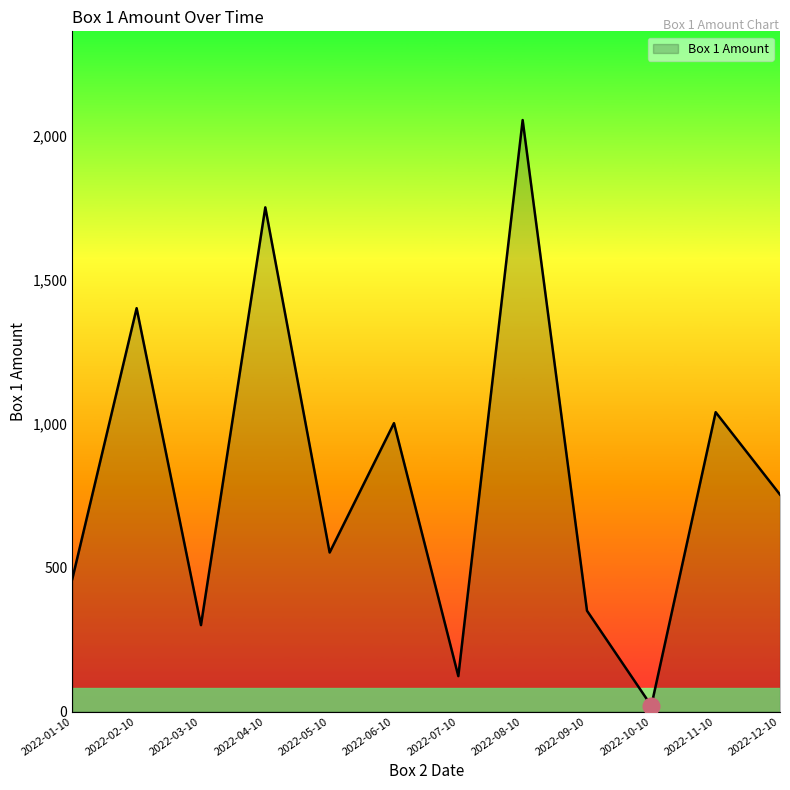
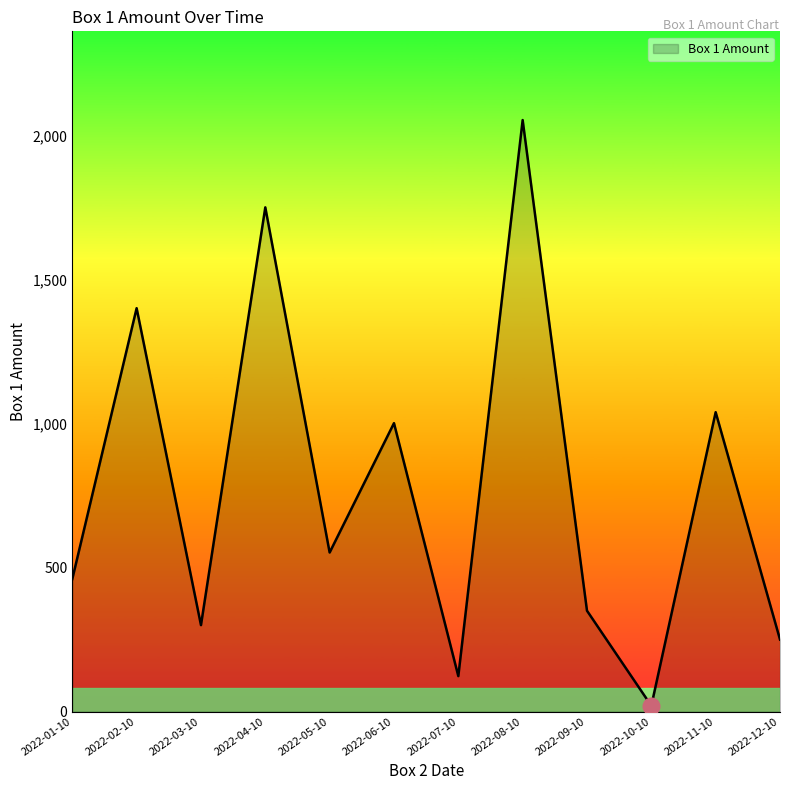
  {
    "Box 1 Amount": {
      "2022-01-10": "460",
      "2022-02-10": "1,400",
      "2022-03-10": "300",
      "2022-04-10": "1,750",
      "2022-05-10": "550",
      "2022-06-10": "1,000",
      "2022-07-10": "120",
      "2022-08-10": "2,050",
      "2022-09-10": "350",
      "2022-11-10": "1,040",
-     "2022-12-10": "750"
+     "2022-12-10": "250"
    }
  }
